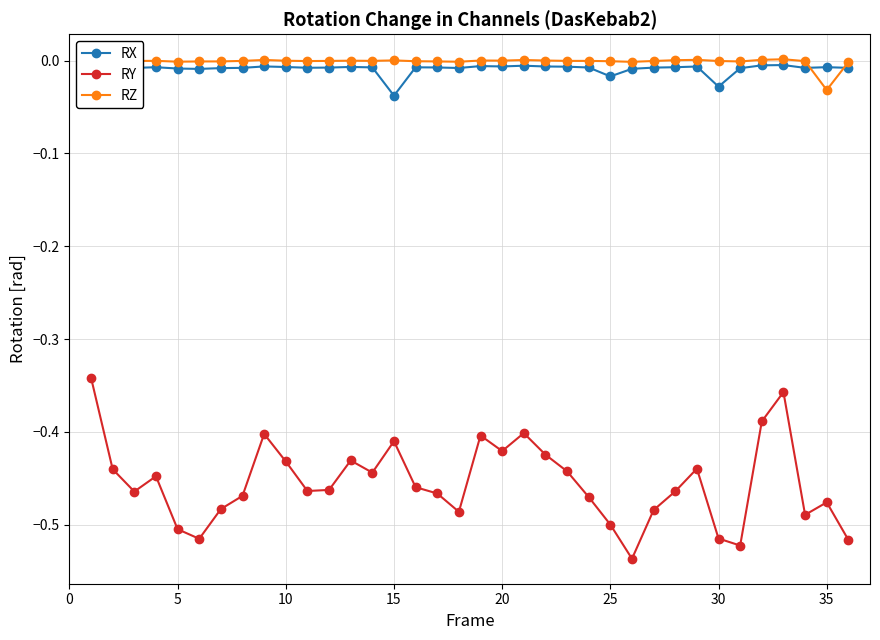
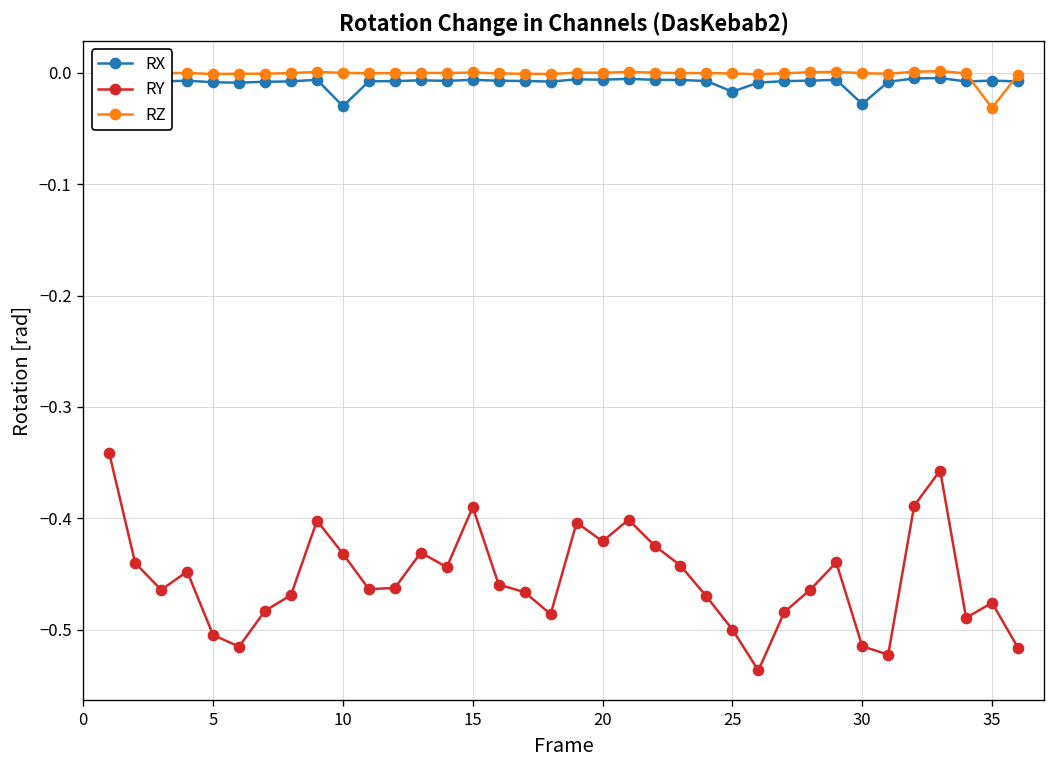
  {
    "RX": {
      "5": -0.01,
-     "10": -0.01,
-     "15": -0.04,
+     "10": -0.03,
+     "15": -0.01,
      "20": -0.01,
      "25": -0.02,
      "30": -0.03,
      "35": -0.01
    },
    "RY": {
      "5": -0.50,
      "10": -0.43,
-     "15": -0.41,
+     "15": -0.39,
      "20": -0.42,
      "25": -0.50,
      "30": -0.51,
      "35": -0.48
    },
    "RZ": {
      "5": 0.00,
      "10": 0.00,
      "15": 0.00,
      "20": 0.00,
      "25": 0.00,
      "30": 0.00,
      "35": -0.03
    }
  }
